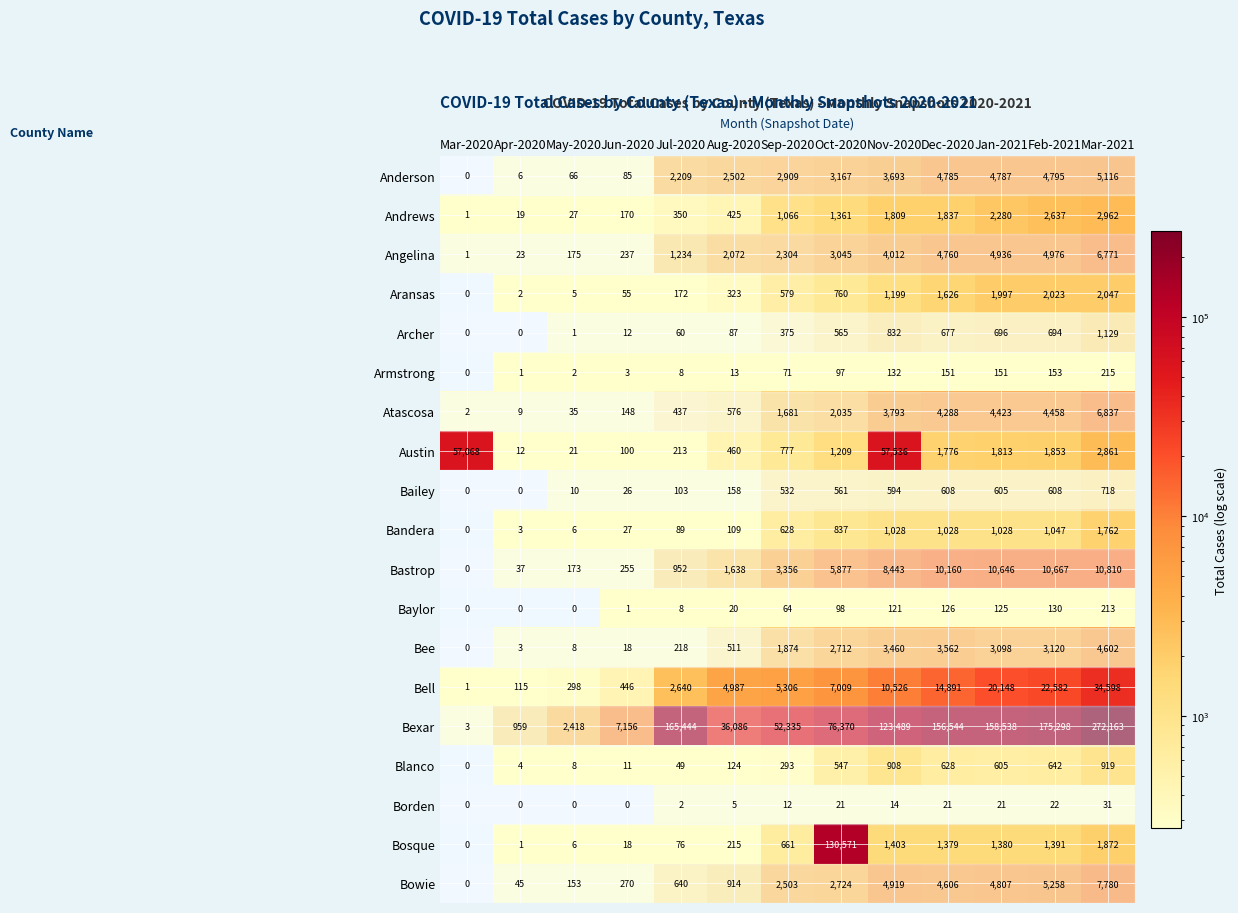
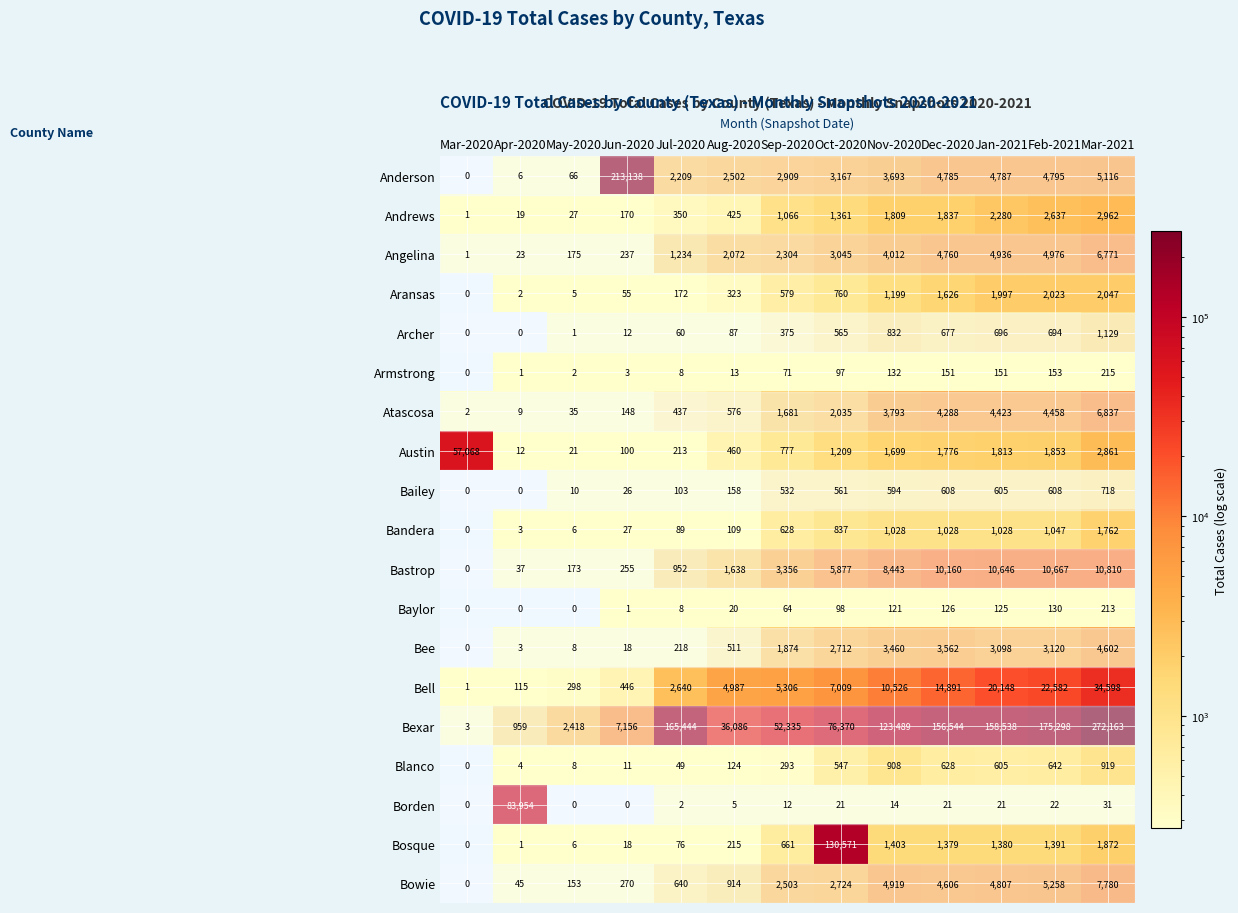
  {
    "Anderson": {
      "Mar-2020": "0",
      "Apr-2020": "6",
      "May-2020": "66",
-     "Jun-2020": "85",
+     "Jun-2020": "213,138",
      "Jul-2020": "2,209",
      "Aug-2020": "2,502",
      "Sep-2020": "2,909",
      "Oct-2020": "3,167",
      "Nov-2020": "3,693",
      "Dec-2020": "4,785",
      "Jan-2021": "4,787",
      "Feb-2021": "4,795",
      "Mar-2021": "5,116"
    },
    "Austin": {
      "Mar-2020": "57,068",
      "Apr-2020": "12",
      "May-2020": "21",
      "Jun-2020": "100",
      "Jul-2020": "213",
      "Aug-2020": "460",
      "Sep-2020": "777",
      "Oct-2020": "1,209",
-     "Nov-2020": "57,536",
+     "Nov-2020": "1,699",
      "Dec-2020": "1,776",
      "Jan-2021": "1,813",
      "Feb-2021": "1,853",
      "Mar-2021": "2,861"
    },
    "Borden": {
      "Mar-2020": "0",
-     "Apr-2020": "0",
+     "Apr-2020": "83,954",
      "May-2020": "0",
      "Jun-2020": "0",
      "Jul-2020": "2",
      "Aug-2020": "5",
      "Sep-2020": "12",
      "Oct-2020": "21",
      "Nov-2020": "14",
      "Dec-2020": "21",
      "Jan-2021": "21",
      "Feb-2021": "22",
      "Mar-2021": "31"
    }
  }
